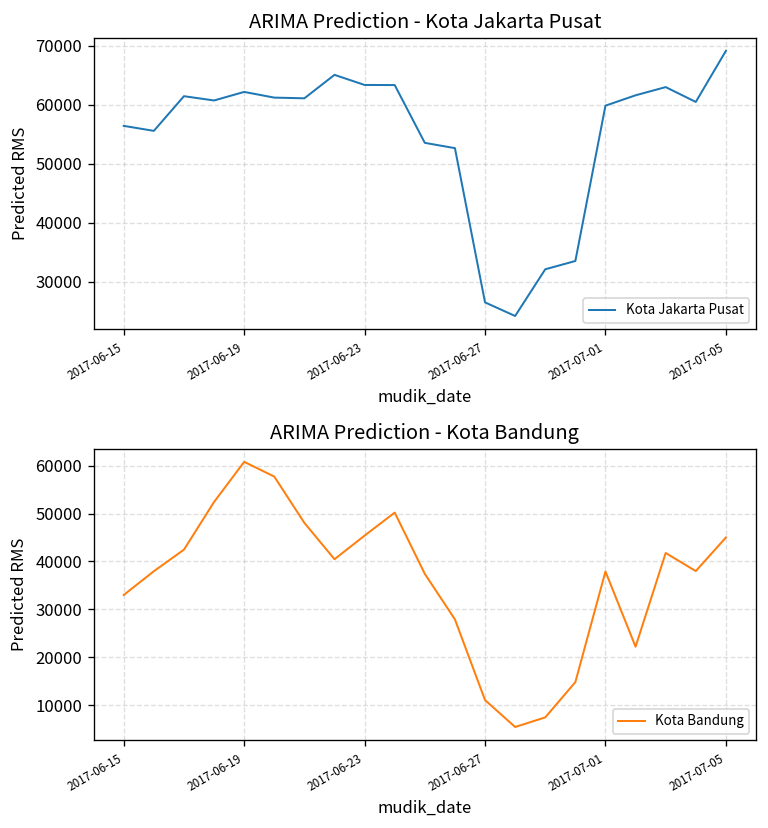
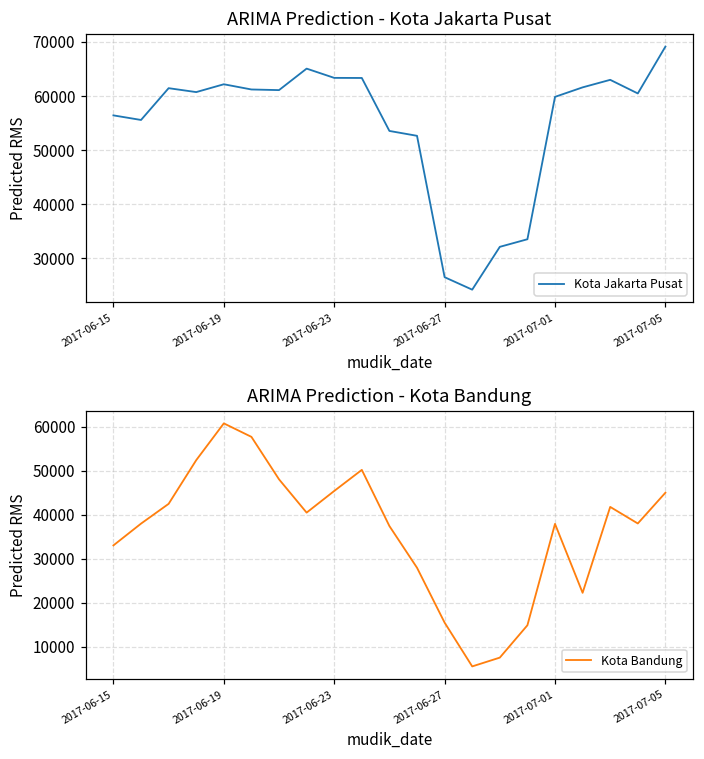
  {
    "ARIMA Prediction - Kota Jakarta Pusat": {
      "2017-06-15": 56000,
      "2017-06-19": 62000,
      "2017-06-23": 63000,
      "2017-06-27": 27000,
      "2017-07-01": 60000,
      "2017-07-05": 69000
    },
    "ARIMA Prediction - Kota Bandung": {
      "2017-06-15": 33000,
      "2017-06-19": 61000,
      "2017-06-23": 45000,
-     "2017-06-27": 11000,
+     "2017-06-27": 15000,
      "2017-07-01": 38000,
      "2017-07-05": 45000
    }
  }
